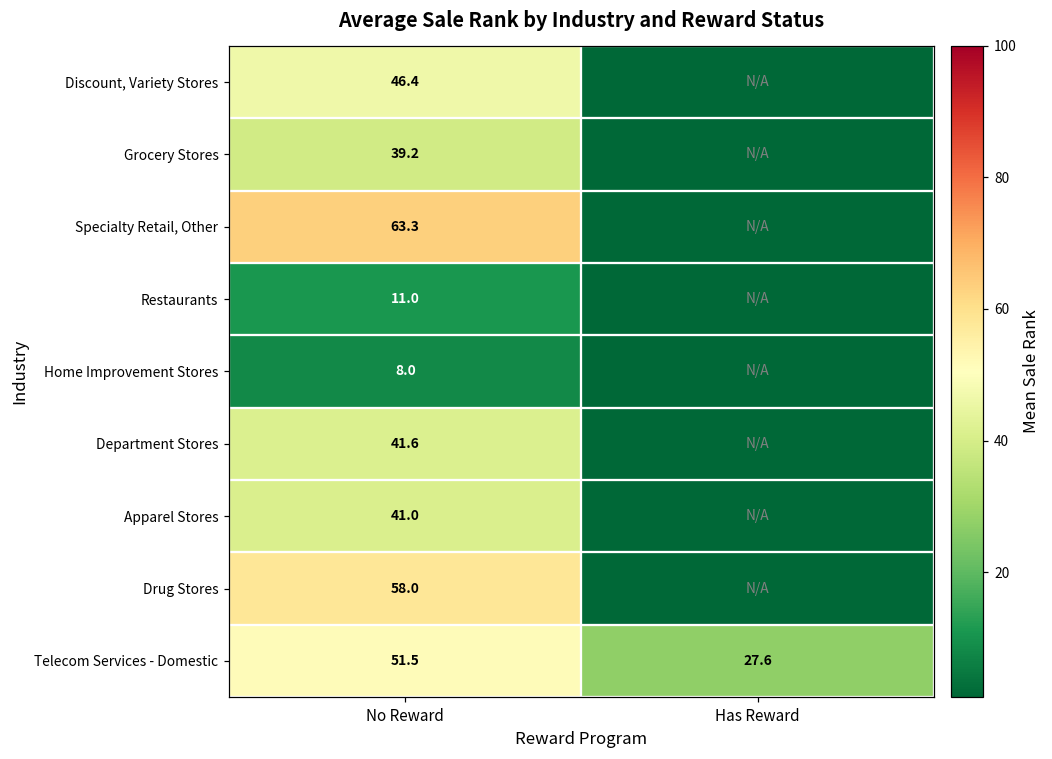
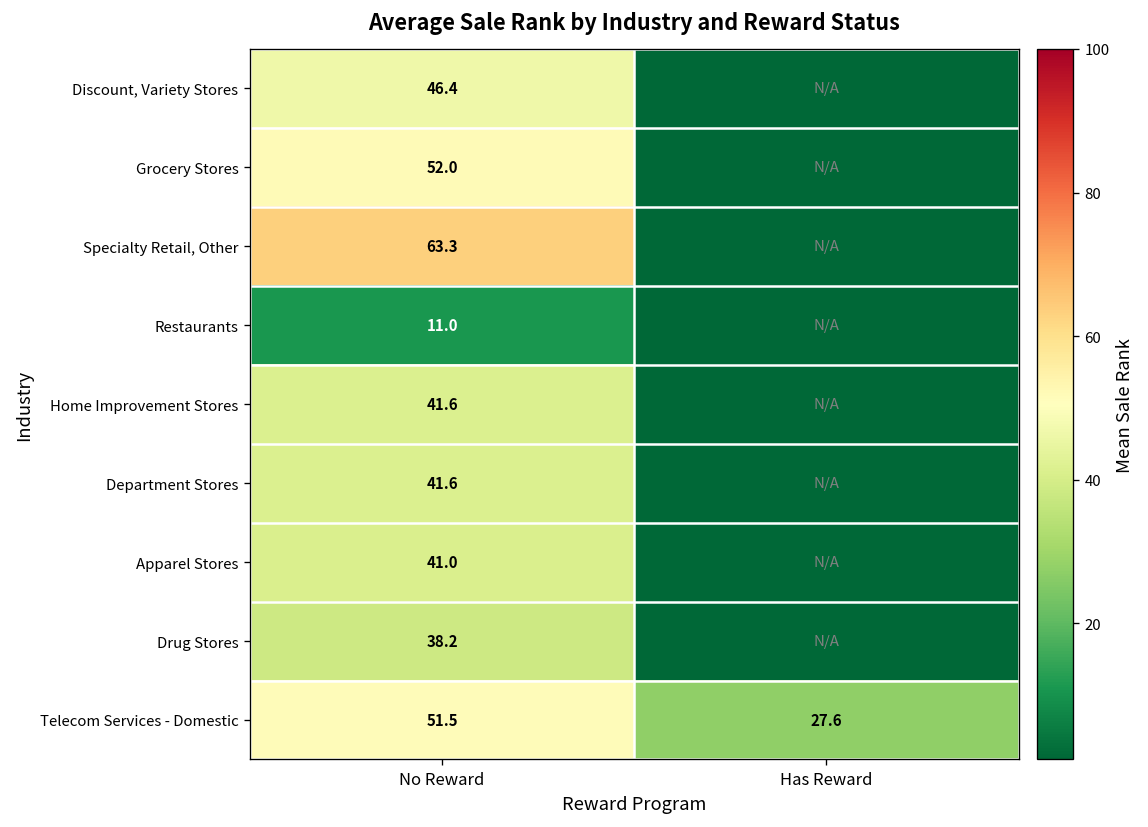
  {
    "Discount, Variety Stores": {
      "No Reward": 46.4
    },
    "Grocery Stores": {
-     "No Reward": 39.2
+     "No Reward": 52.0
    },
    "Specialty Retail, Other": {
      "No Reward": 63.3
    },
    "Restaurants": {
      "No Reward": 11.0
    },
    "Home Improvement Stores": {
-     "No Reward": 8.0
+     "No Reward": 41.6
    },
    "Department Stores": {
      "No Reward": 41.6
    },
    "Apparel Stores": {
      "No Reward": 41.0
    },
    "Drug Stores": {
-     "No Reward": 58.0
+     "No Reward": 38.2
    },
    "Telecom Services - Domestic": {
      "No Reward": 51.5,
      "Has Reward": 27.6
    }
  }
